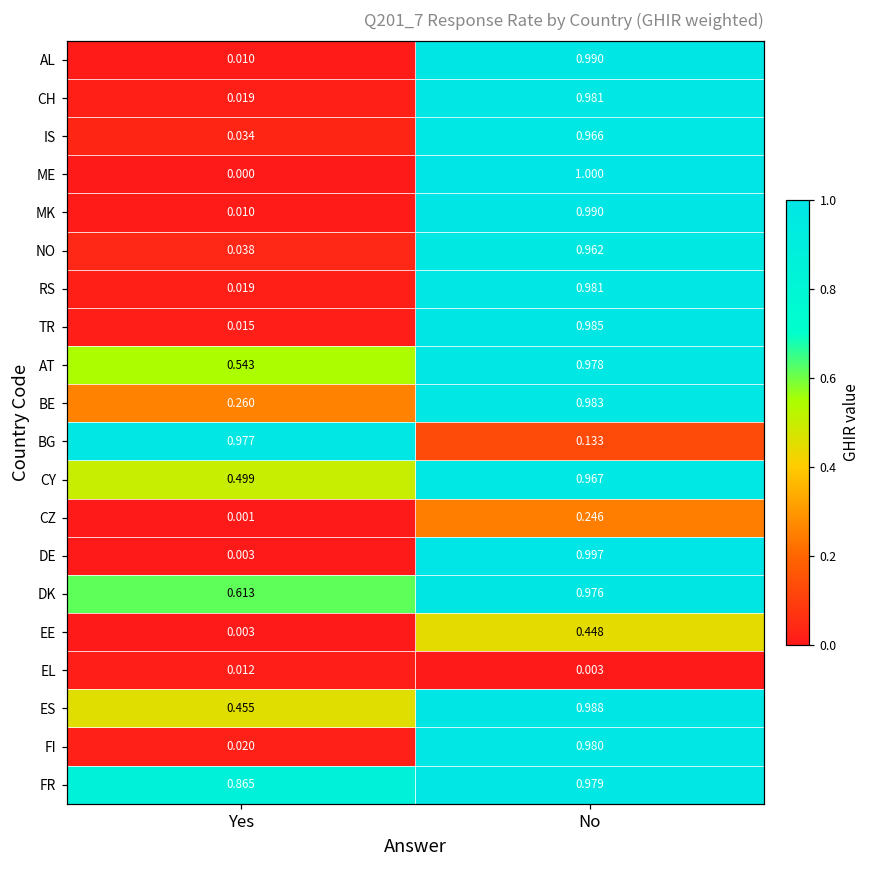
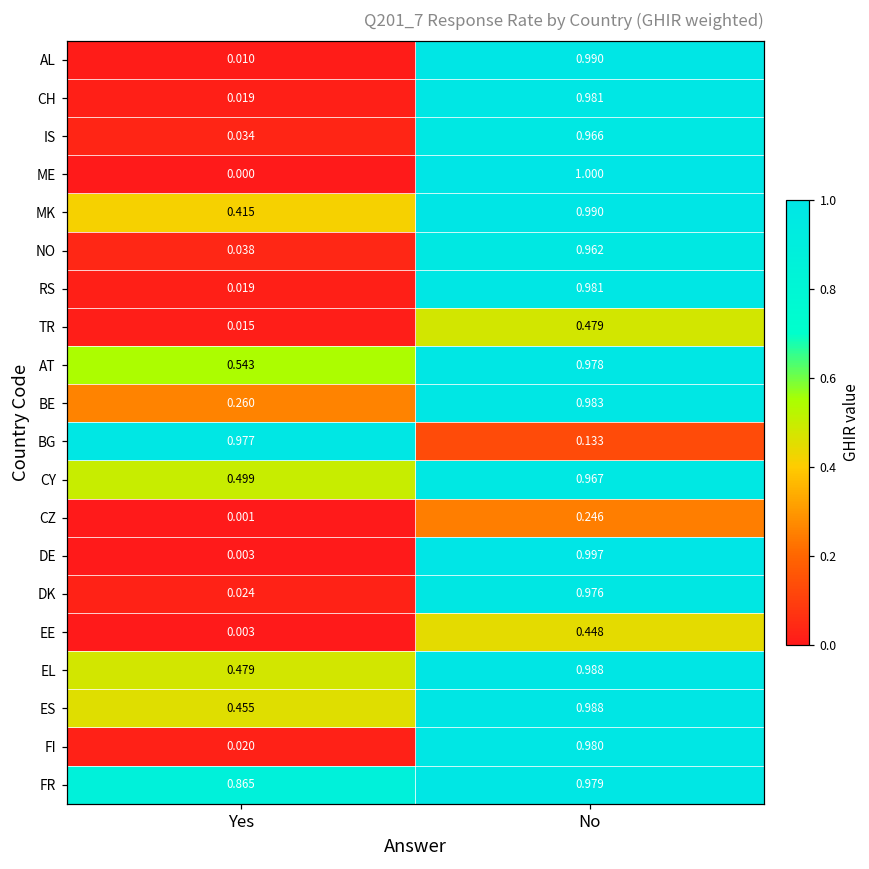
  {
    "AL": {
      "Yes": 0.010,
      "No": 0.990
    },
    "CH": {
      "Yes": 0.019,
      "No": 0.981
    },
    "IS": {
      "Yes": 0.034,
      "No": 0.966
    },
    "ME": {
      "Yes": 0.000,
      "No": 1.000
    },
    "MK": {
-     "Yes": 0.010,
+     "Yes": 0.415,
      "No": 0.990
    },
    "NO": {
      "Yes": 0.038,
      "No": 0.962
    },
    "RS": {
      "Yes": 0.019,
      "No": 0.981
    },
    "TR": {
      "Yes": 0.015,
-     "No": 0.985
+     "No": 0.479
    },
    "AT": {
      "Yes": 0.543,
      "No": 0.978
    },
    "BE": {
      "Yes": 0.260,
      "No": 0.983
    },
    "BG": {
      "Yes": 0.977,
      "No": 0.133
    },
    "CY": {
      "Yes": 0.499,
      "No": 0.967
    },
    "CZ": {
      "Yes": 0.001,
      "No": 0.246
    },
    "DE": {
      "Yes": 0.003,
      "No": 0.997
    },
    "DK": {
-     "Yes": 0.613,
+     "Yes": 0.024,
      "No": 0.976
    },
    "EE": {
      "Yes": 0.003,
      "No": 0.448
    },
    "EL": {
-     "Yes": 0.012,
-     "No": 0.003
+     "Yes": 0.479,
+     "No": 0.988
    },
    "ES": {
      "Yes": 0.455,
      "No": 0.988
    },
    "FI": {
      "Yes": 0.020,
      "No": 0.980
    },
    "FR": {
      "Yes": 0.865,
      "No": 0.979
    }
  }
